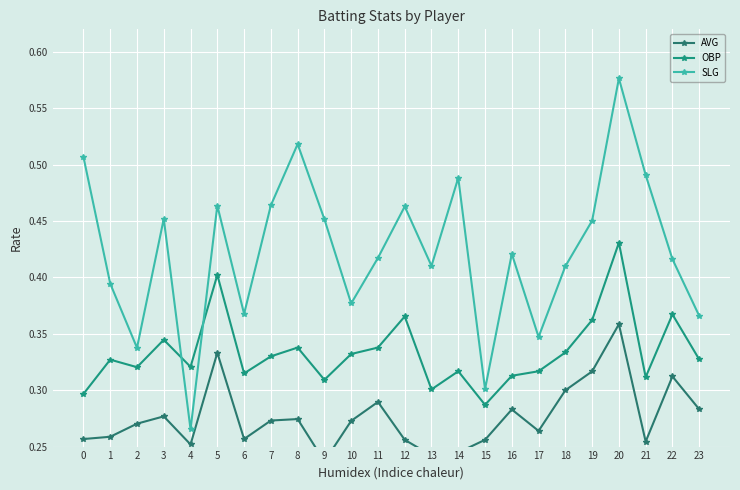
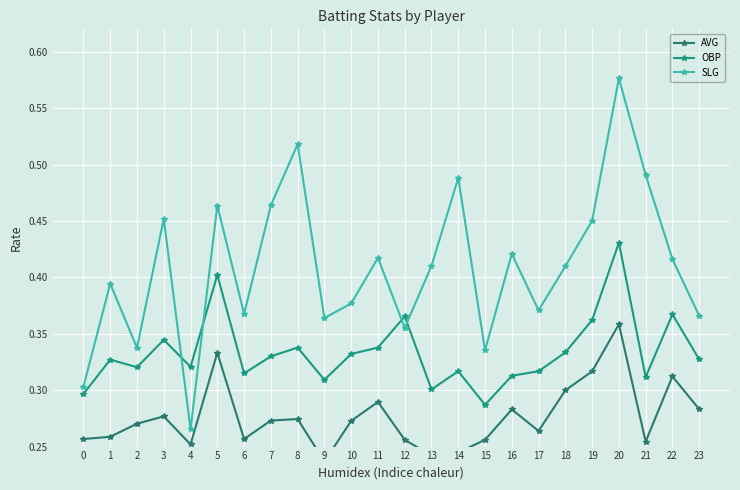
  {
    "SLG": {
-     "0": 0.507,
+     "0": 0.303,
      "1": 0.395,
      "2": 0.338,
      "3": 0.452,
      "4": 0.265,
      "5": 0.464,
      "6": 0.368,
      "7": 0.464,
      "8": 0.518,
-     "9": 0.452,
+     "9": 0.364,
      "10": 0.377,
      "11": 0.417,
-     "12": 0.463,
+     "12": 0.355,
      "13": 0.410,
      "14": 0.488,
-     "15": 0.301,
+     "15": 0.335,
      "16": 0.421,
-     "17": 0.347,
+     "17": 0.371,
      "18": 0.410,
      "19": 0.450,
      "20": 0.577,
      "21": 0.491,
      "22": 0.416,
      "23": 0.366
    }
  }
